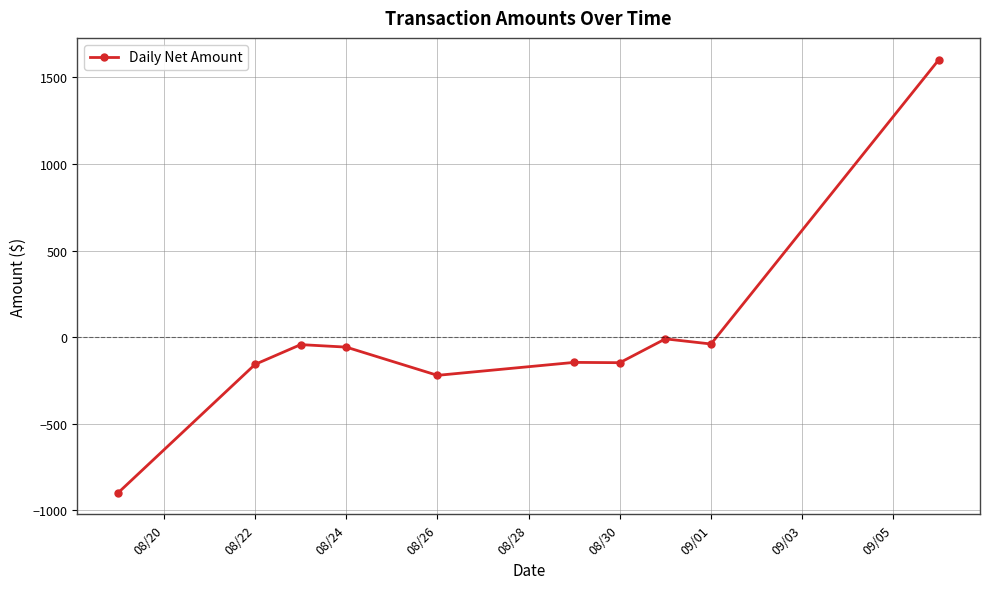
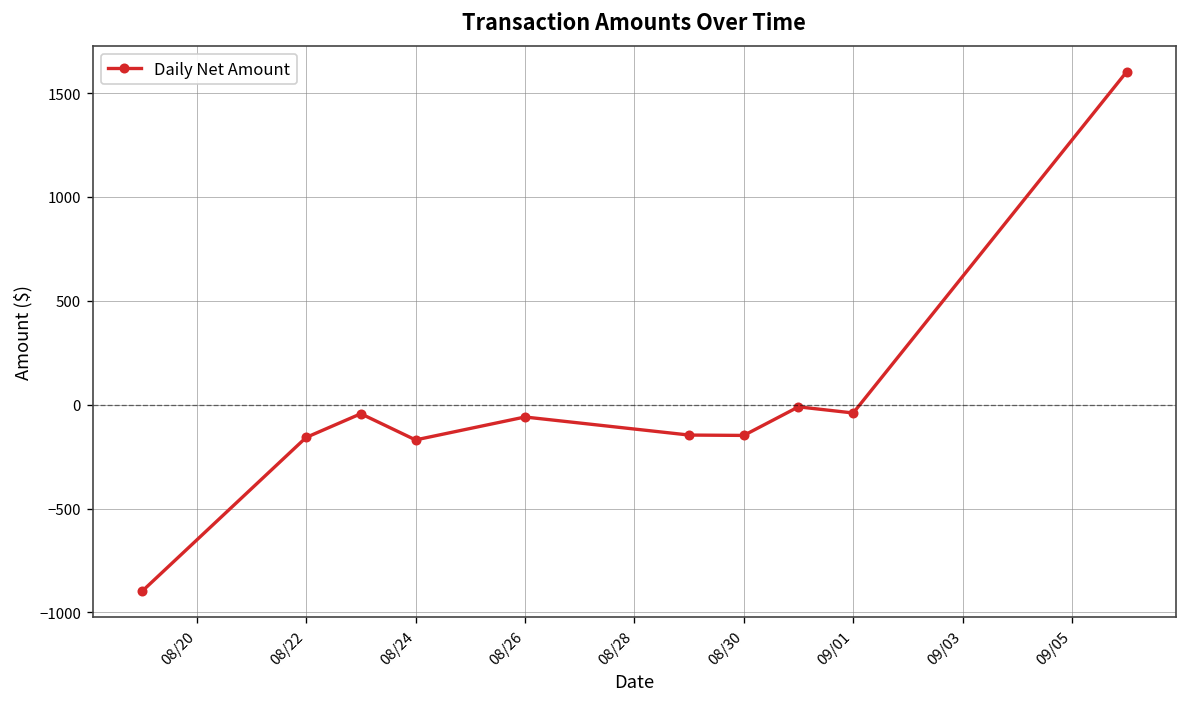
  {
    "08/22": -160,
-   "08/24": -60,
-   "08/26": -220,
+   "08/24": -170,
+   "08/26": -60,
    "08/30": -150,
    "09/01": -40
  }
